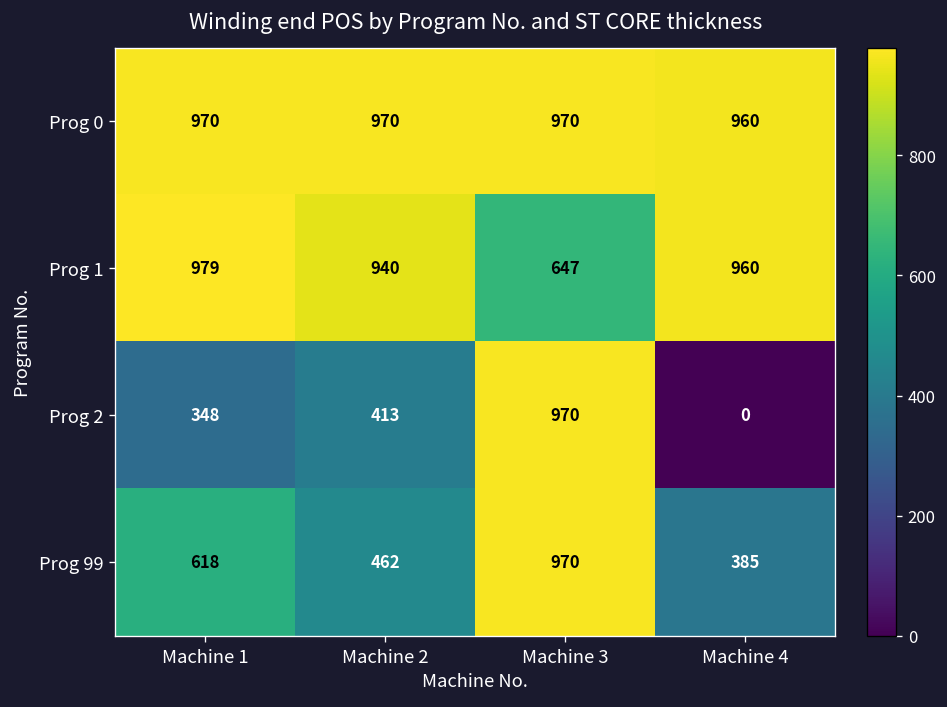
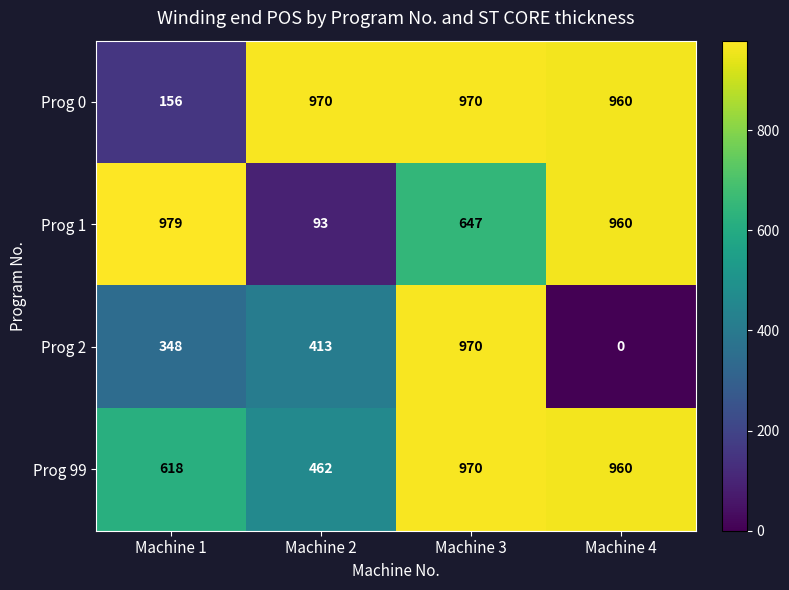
  {
    "Prog 0": {
-     "Machine 1": 970,
+     "Machine 1": 156,
      "Machine 2": 970,
      "Machine 3": 970,
      "Machine 4": 960
    },
    "Prog 1": {
      "Machine 1": 979,
-     "Machine 2": 940,
+     "Machine 2": 93,
      "Machine 3": 647,
      "Machine 4": 960
    },
    "Prog 2": {
      "Machine 1": 348,
      "Machine 2": 413,
      "Machine 3": 970,
      "Machine 4": 0
    },
    "Prog 99": {
      "Machine 1": 618,
      "Machine 2": 462,
      "Machine 3": 970,
-     "Machine 4": 385
+     "Machine 4": 960
    }
  }
